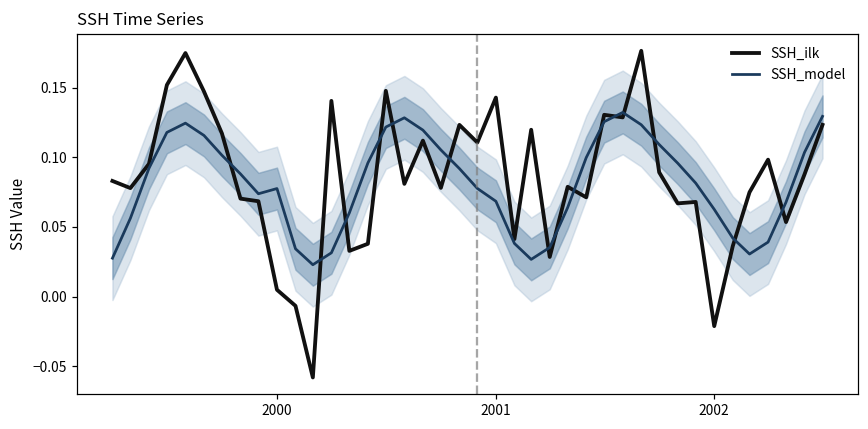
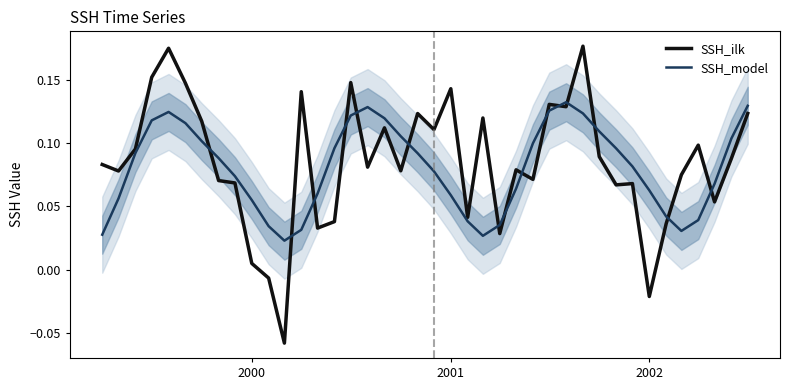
  {
    "SSH_ilk": {
      "2000": 0.005,
      "2001": 0.143,
      "2002": -0.021
    },
    "SSH_model": {
-     "2000": 0.078,
-     "2001": 0.068,
+     "2000": 0.055,
+     "2001": 0.059,
      "2002": 0.063
    }
  }
